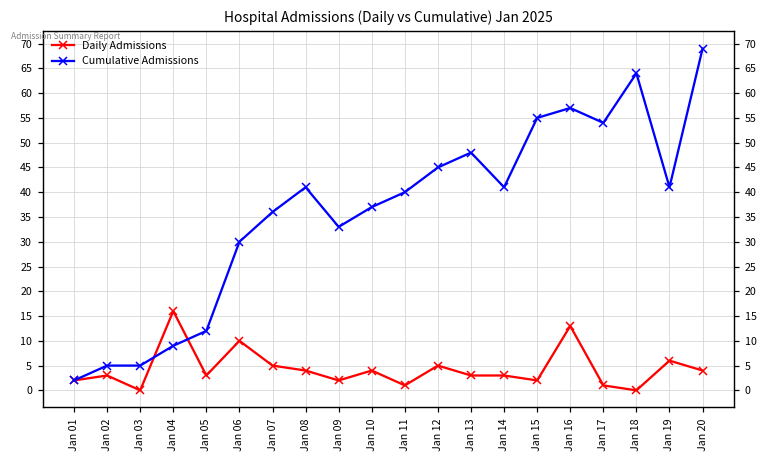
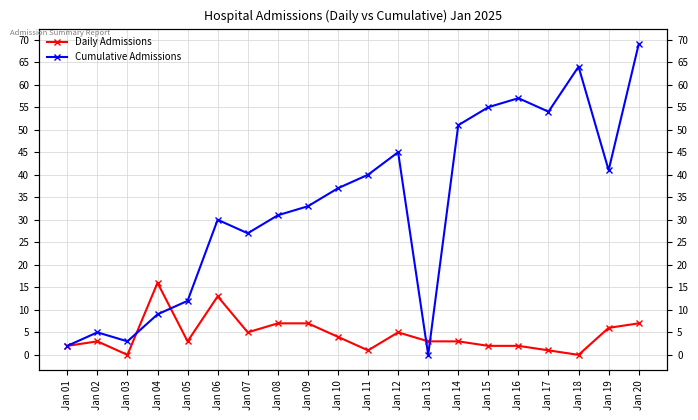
  {
    "Daily Admissions": {
      "Jan 02": 3,
      "Jan 03": 0,
      "Jan 04": 16,
      "Jan 05": 3,
-     "Jan 06": 10,
+     "Jan 06": 13,
      "Jan 07": 5,
-     "Jan 08": 4,
-     "Jan 09": 2,
+     "Jan 08": 7,
+     "Jan 09": 7,
      "Jan 10": 4,
      "Jan 11": 1,
      "Jan 12": 5,
      "Jan 13": 3,
      "Jan 14": 3,
      "Jan 15": 2,
-     "Jan 16": 13,
+     "Jan 16": 2,
      "Jan 17": 1,
      "Jan 18": 0,
      "Jan 19": 6,
-     "Jan 20": 4
+     "Jan 20": 7
    },
    "Cumulative Admissions": {
      "Jan 02": 5,
-     "Jan 03": 5,
+     "Jan 03": 3,
      "Jan 04": 9,
      "Jan 05": 12,
      "Jan 06": 30,
-     "Jan 07": 36,
-     "Jan 08": 41,
+     "Jan 07": 27,
+     "Jan 08": 31,
      "Jan 09": 33,
      "Jan 10": 37,
      "Jan 11": 40,
      "Jan 12": 45,
-     "Jan 13": 48,
-     "Jan 14": 41,
+     "Jan 13": 0,
+     "Jan 14": 51,
      "Jan 15": 55,
      "Jan 16": 57,
      "Jan 17": 54,
      "Jan 18": 64,
      "Jan 19": 41,
      "Jan 20": 69
    }
  }
